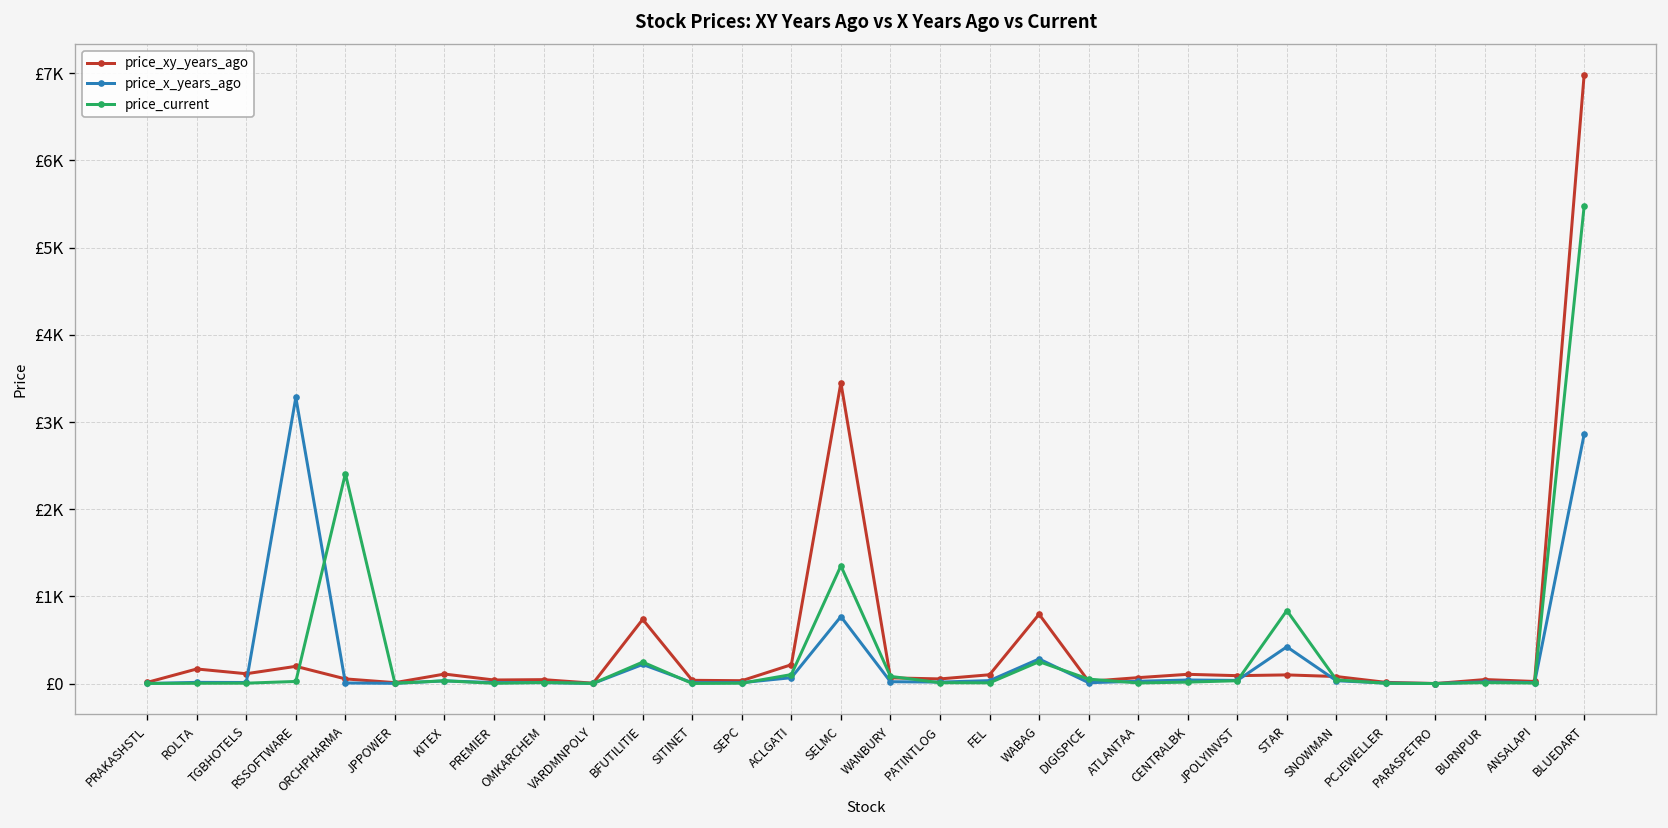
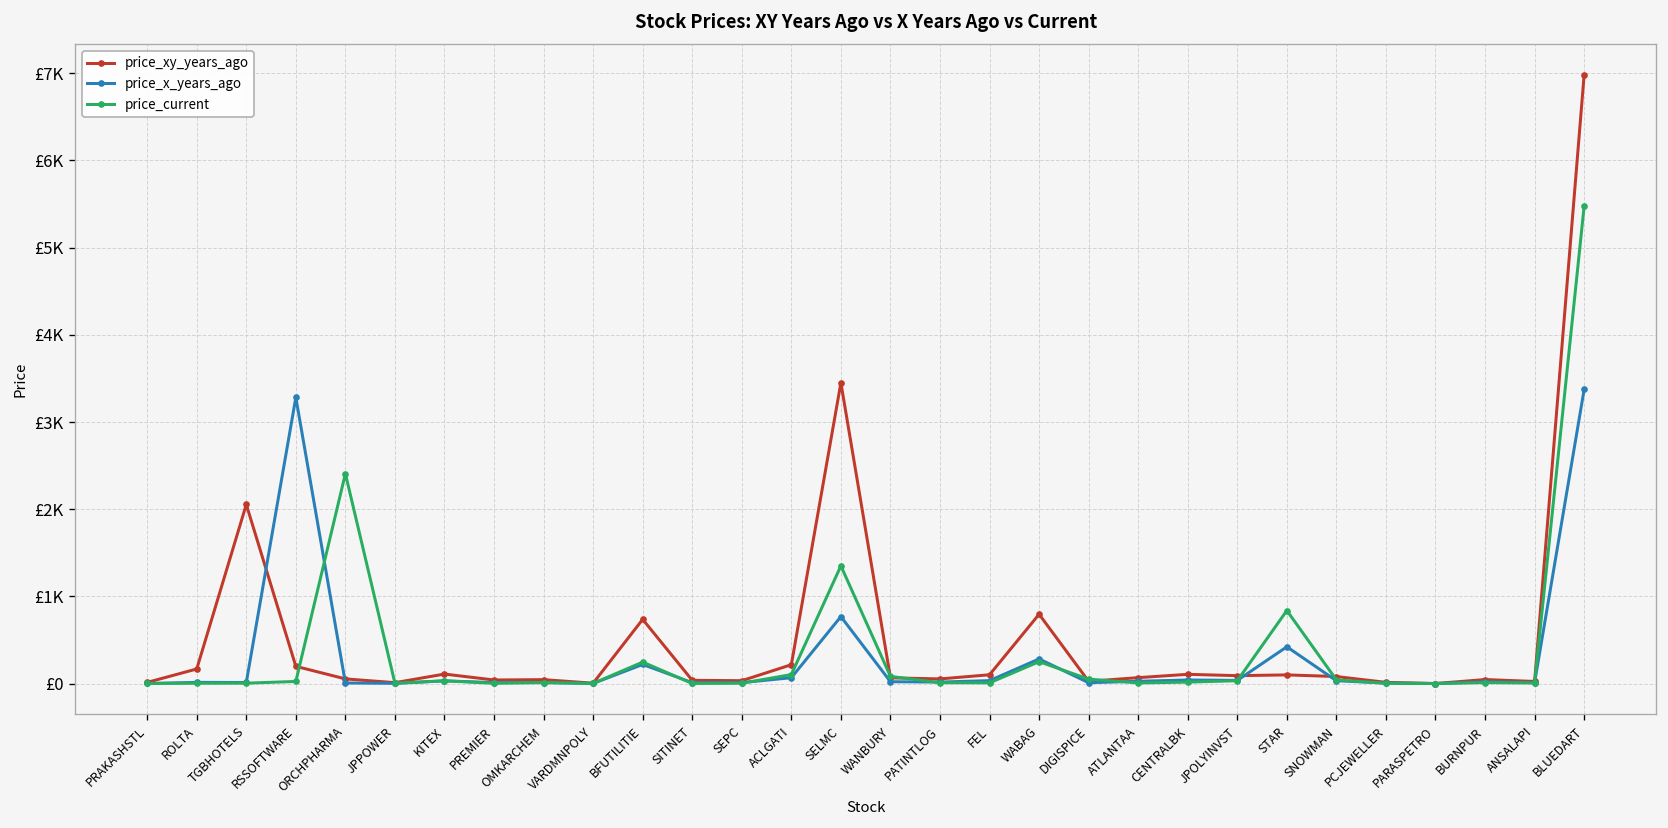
  {
    "price_xy_years_ago": {
      "ROLTA": "£200",
-     "TGBHOTELS": "£100",
+     "TGBHOTELS": "£2100",
      "RSSOFTWARE": "£200",
      "ORCHPHARMA": "£100",
      "KITEX": "£100",
      "BFUTILITIE": "£700",
      "ACLGATI": "£200",
      "SELMC": "£3500",
      "PATINTLOG": "£100",
      "FEL": "£100",
      "WABAG": "£800",
      "ATLANTAA": "£100",
      "CENTRALBK": "£100",
      "JPOLYINVST": "£100",
      "STAR": "£100",
      "SNOWMAN": "£100",
      "BLUEDART": "£7000"
    },
    "price_x_years_ago": {
      "RSSOFTWARE": "£3300",
      "ORCHPHARMA": "£0",
      "ACLGATI": "£100",
      "SELMC": "£800",
      "WANBURY": "£0",
      "STAR": "£400",
-     "BLUEDART": "£2900"
+     "BLUEDART": "£3400"
    },
    "price_current": {
      "RSSOFTWARE": "£0",
      "ORCHPHARMA": "£2400",
      "ACLGATI": "£100",
      "SELMC": "£1400",
      "STAR": "£800",
      "BLUEDART": "£5500"
    }
  }
